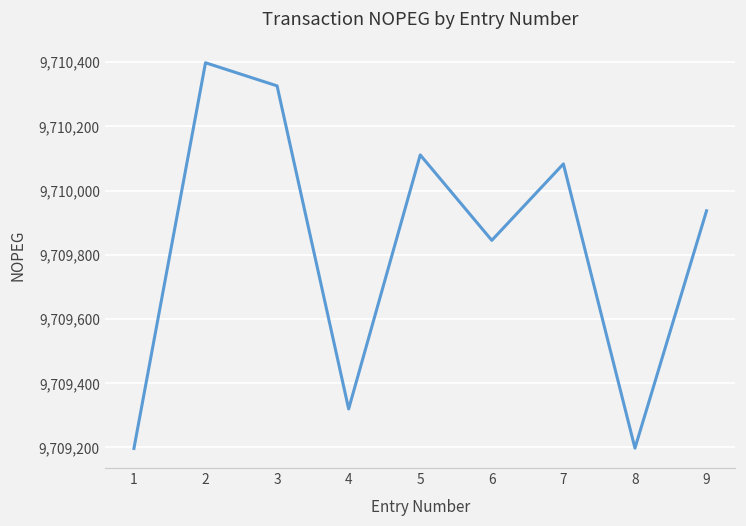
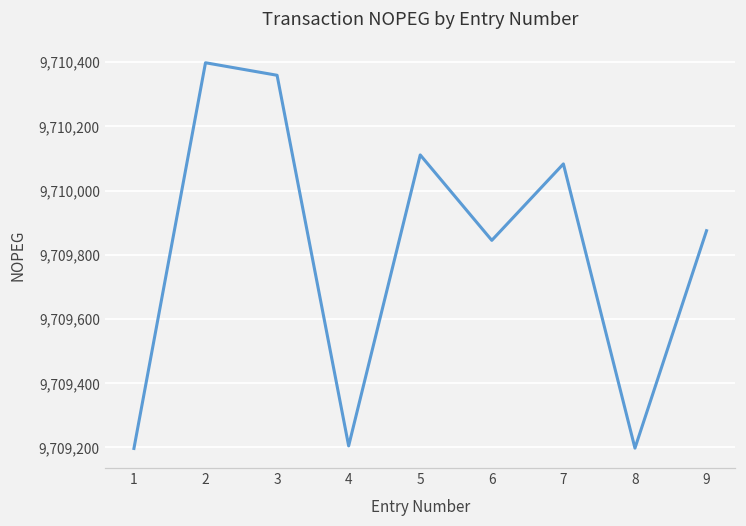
  {
    "1": "9,709,200",
    "2": "9,710,400",
-   "3": "9,710,330",
-   "4": "9,709,320",
+   "3": "9,710,360",
+   "4": "9,709,210",
    "5": "9,710,110",
    "6": "9,709,850",
    "7": "9,710,080",
    "8": "9,709,200",
-   "9": "9,709,940"
+   "9": "9,709,880"
  }
